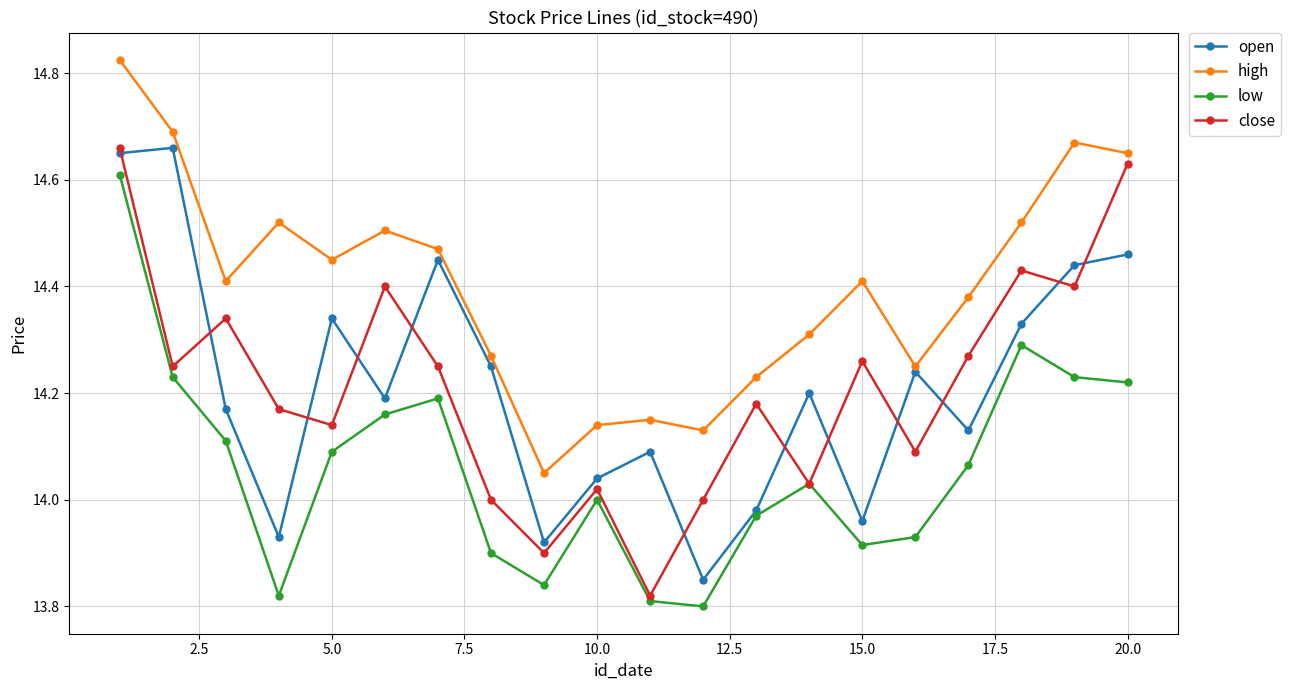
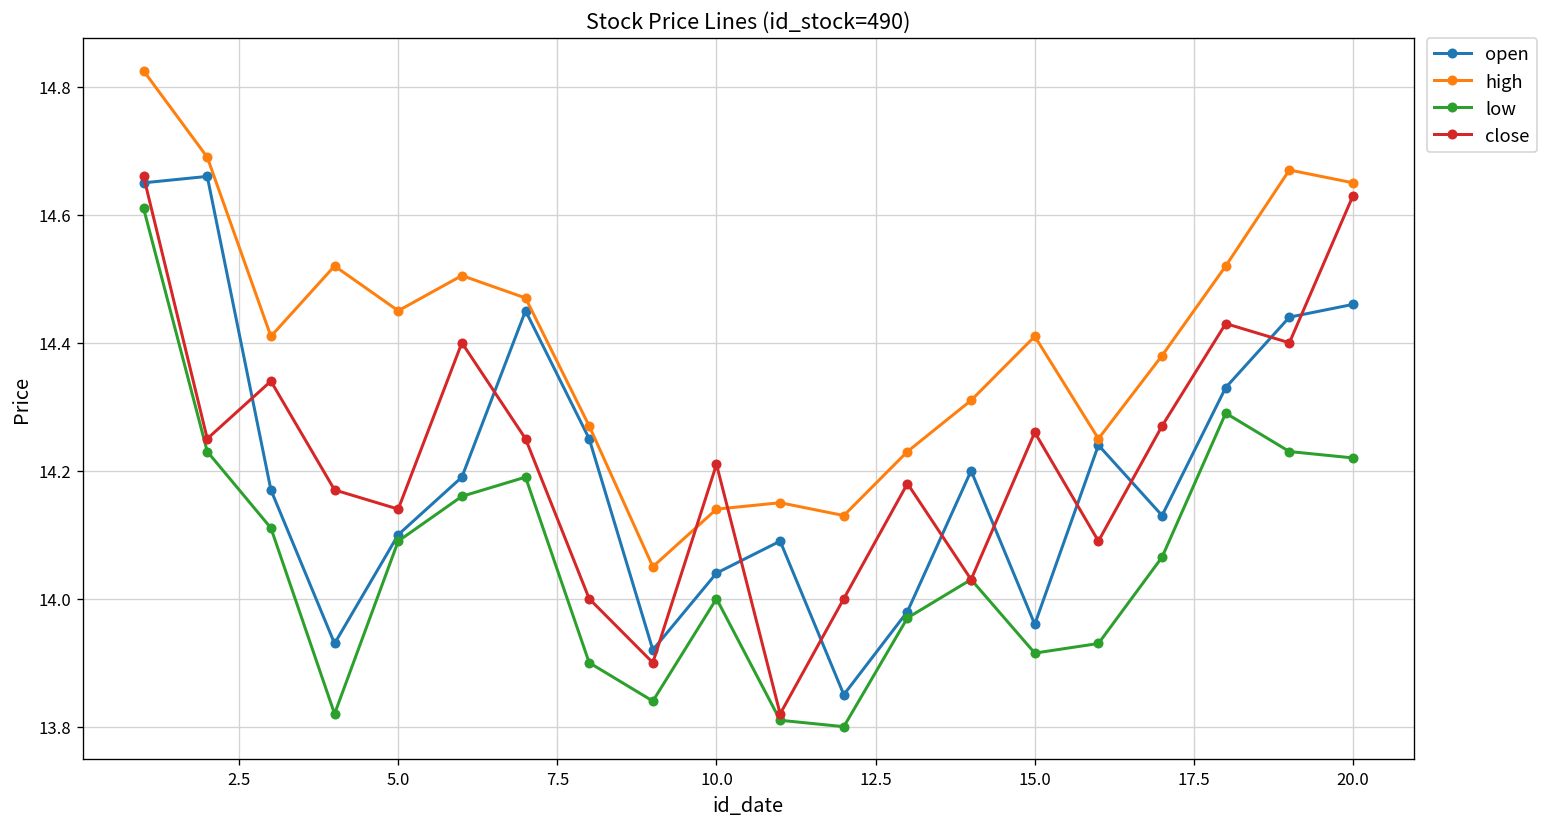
  {
    "open": {
-     "5.0": 14.34,
+     "5.0": 14.10,
      "10.0": 14.04,
      "15.0": 13.96,
      "20.0": 14.46
    },
    "high": {
      "5.0": 14.45,
      "10.0": 14.14,
      "15.0": 14.41,
      "20.0": 14.65
    },
    "low": {
      "5.0": 14.09,
      "10.0": 14.00,
      "15.0": 13.92,
      "20.0": 14.22
    },
    "close": {
      "5.0": 14.14,
-     "10.0": 14.02,
+     "10.0": 14.21,
      "15.0": 14.26,
      "20.0": 14.63
    }
  }
